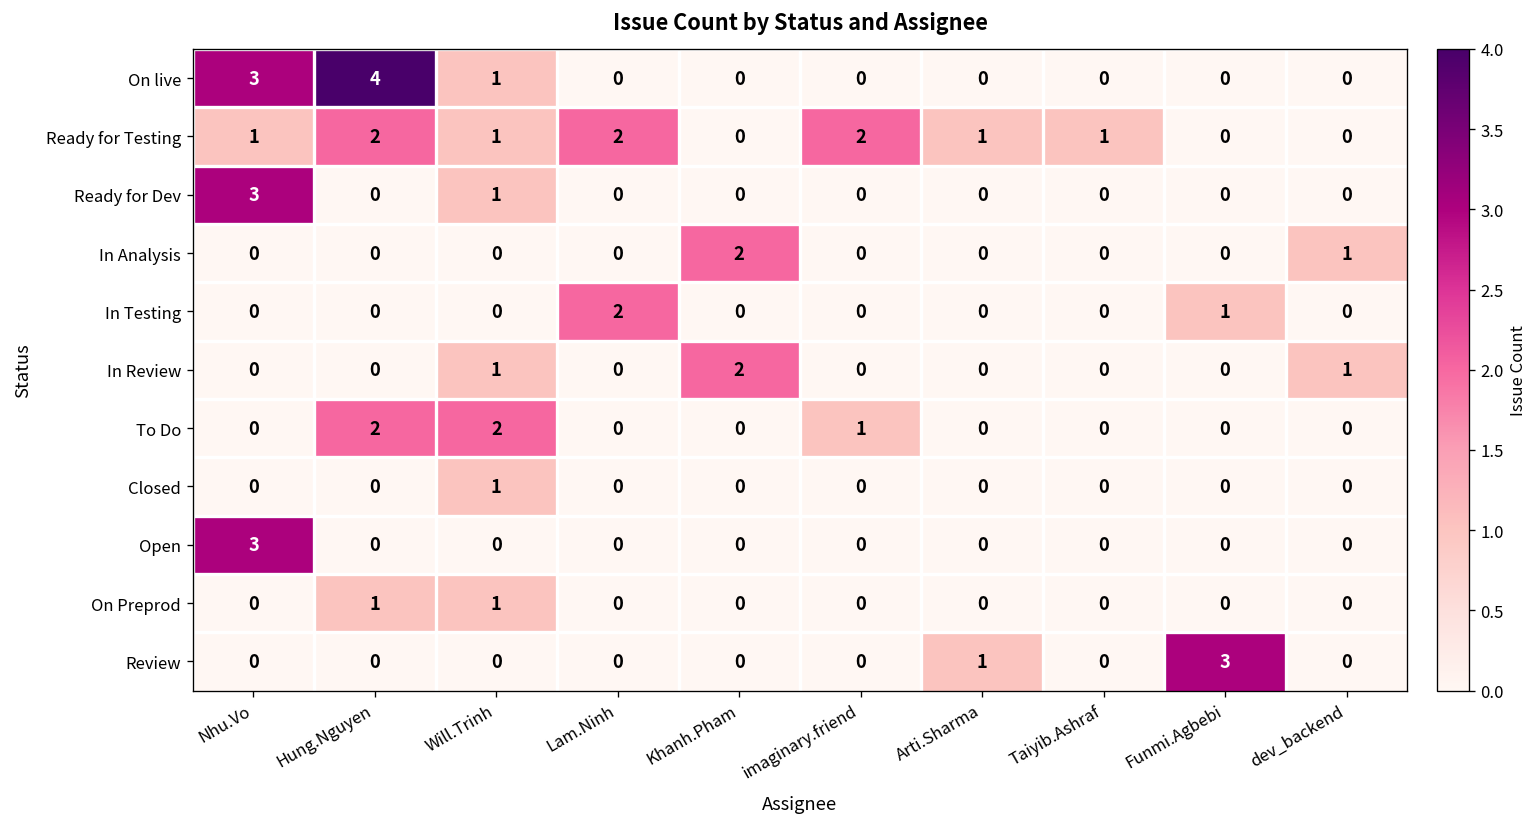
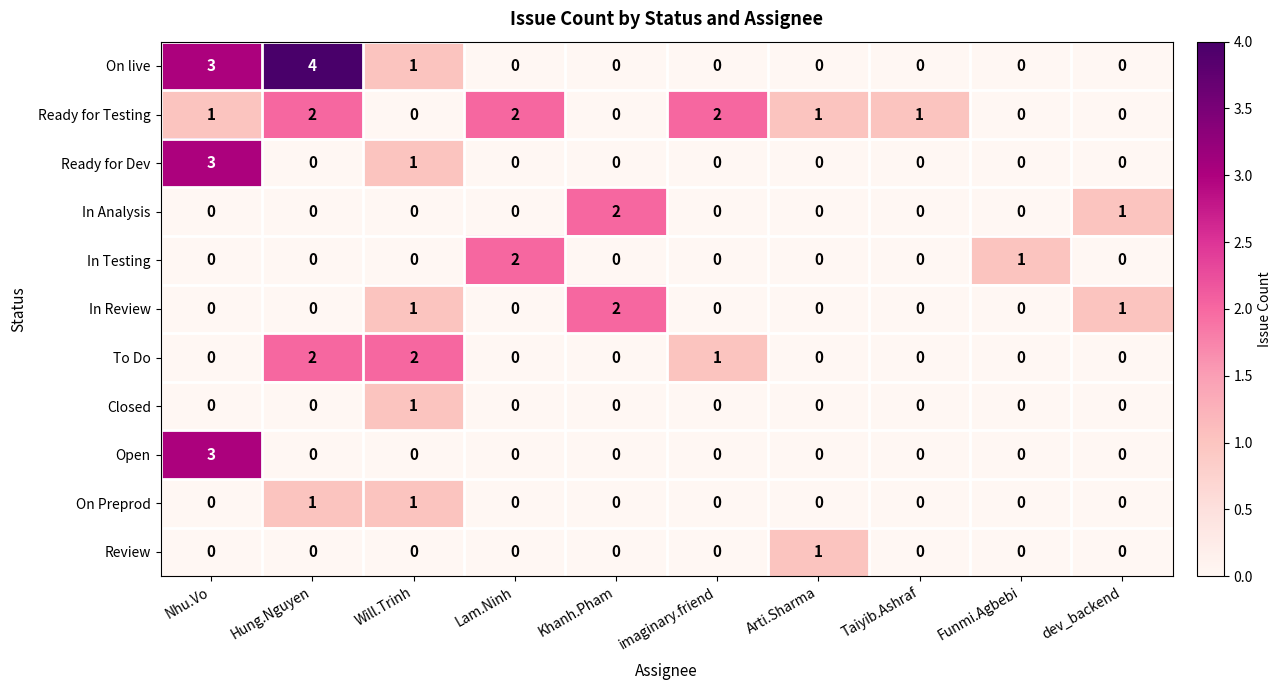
  {
    "On live": {
      "Nhu.Vo": 3,
      "Hung.Nguyen": 4,
      "Will.Trinh": 1,
      "Lam.Ninh": 0,
      "Khanh.Pham": 0,
      "imaginary.friend": 0,
      "Arti.Sharma": 0,
      "Taiyib.Ashraf": 0,
      "Funmi.Agbebi": 0,
      "dev_backend": 0
    },
    "Ready for Testing": {
      "Nhu.Vo": 1,
      "Hung.Nguyen": 2,
-     "Will.Trinh": 1,
+     "Will.Trinh": 0,
      "Lam.Ninh": 2,
      "Khanh.Pham": 0,
      "imaginary.friend": 2,
      "Arti.Sharma": 1,
      "Taiyib.Ashraf": 1,
      "Funmi.Agbebi": 0,
      "dev_backend": 0
    },
    "Ready for Dev": {
      "Nhu.Vo": 3,
      "Hung.Nguyen": 0,
      "Will.Trinh": 1,
      "Lam.Ninh": 0,
      "Khanh.Pham": 0,
      "imaginary.friend": 0,
      "Arti.Sharma": 0,
      "Taiyib.Ashraf": 0,
      "Funmi.Agbebi": 0,
      "dev_backend": 0
    },
    "In Analysis": {
      "Nhu.Vo": 0,
      "Hung.Nguyen": 0,
      "Will.Trinh": 0,
      "Lam.Ninh": 0,
      "Khanh.Pham": 2,
      "imaginary.friend": 0,
      "Arti.Sharma": 0,
      "Taiyib.Ashraf": 0,
      "Funmi.Agbebi": 0,
      "dev_backend": 1
    },
    "In Testing": {
      "Nhu.Vo": 0,
      "Hung.Nguyen": 0,
      "Will.Trinh": 0,
      "Lam.Ninh": 2,
      "Khanh.Pham": 0,
      "imaginary.friend": 0,
      "Arti.Sharma": 0,
      "Taiyib.Ashraf": 0,
      "Funmi.Agbebi": 1,
      "dev_backend": 0
    },
    "In Review": {
      "Nhu.Vo": 0,
      "Hung.Nguyen": 0,
      "Will.Trinh": 1,
      "Lam.Ninh": 0,
      "Khanh.Pham": 2,
      "imaginary.friend": 0,
      "Arti.Sharma": 0,
      "Taiyib.Ashraf": 0,
      "Funmi.Agbebi": 0,
      "dev_backend": 1
    },
    "To Do": {
      "Nhu.Vo": 0,
      "Hung.Nguyen": 2,
      "Will.Trinh": 2,
      "Lam.Ninh": 0,
      "Khanh.Pham": 0,
      "imaginary.friend": 1,
      "Arti.Sharma": 0,
      "Taiyib.Ashraf": 0,
      "Funmi.Agbebi": 0,
      "dev_backend": 0
    },
    "Closed": {
      "Nhu.Vo": 0,
      "Hung.Nguyen": 0,
      "Will.Trinh": 1,
      "Lam.Ninh": 0,
      "Khanh.Pham": 0,
      "imaginary.friend": 0,
      "Arti.Sharma": 0,
      "Taiyib.Ashraf": 0,
      "Funmi.Agbebi": 0,
      "dev_backend": 0
    },
    "Open": {
      "Nhu.Vo": 3,
      "Hung.Nguyen": 0,
      "Will.Trinh": 0,
      "Lam.Ninh": 0,
      "Khanh.Pham": 0,
      "imaginary.friend": 0,
      "Arti.Sharma": 0,
      "Taiyib.Ashraf": 0,
      "Funmi.Agbebi": 0,
      "dev_backend": 0
    },
    "On Preprod": {
      "Nhu.Vo": 0,
      "Hung.Nguyen": 1,
      "Will.Trinh": 1,
      "Lam.Ninh": 0,
      "Khanh.Pham": 0,
      "imaginary.friend": 0,
      "Arti.Sharma": 0,
      "Taiyib.Ashraf": 0,
      "Funmi.Agbebi": 0,
      "dev_backend": 0
    },
    "Review": {
      "Nhu.Vo": 0,
      "Hung.Nguyen": 0,
      "Will.Trinh": 0,
      "Lam.Ninh": 0,
      "Khanh.Pham": 0,
      "imaginary.friend": 0,
      "Arti.Sharma": 1,
      "Taiyib.Ashraf": 0,
-     "Funmi.Agbebi": 3,
+     "Funmi.Agbebi": 0,
      "dev_backend": 0
    }
  }
